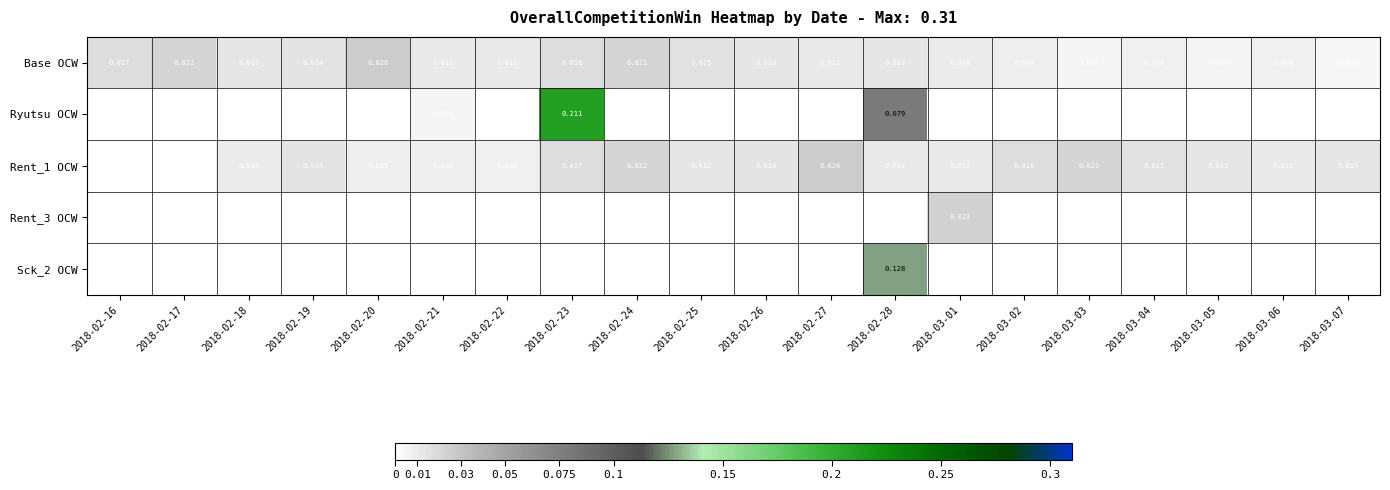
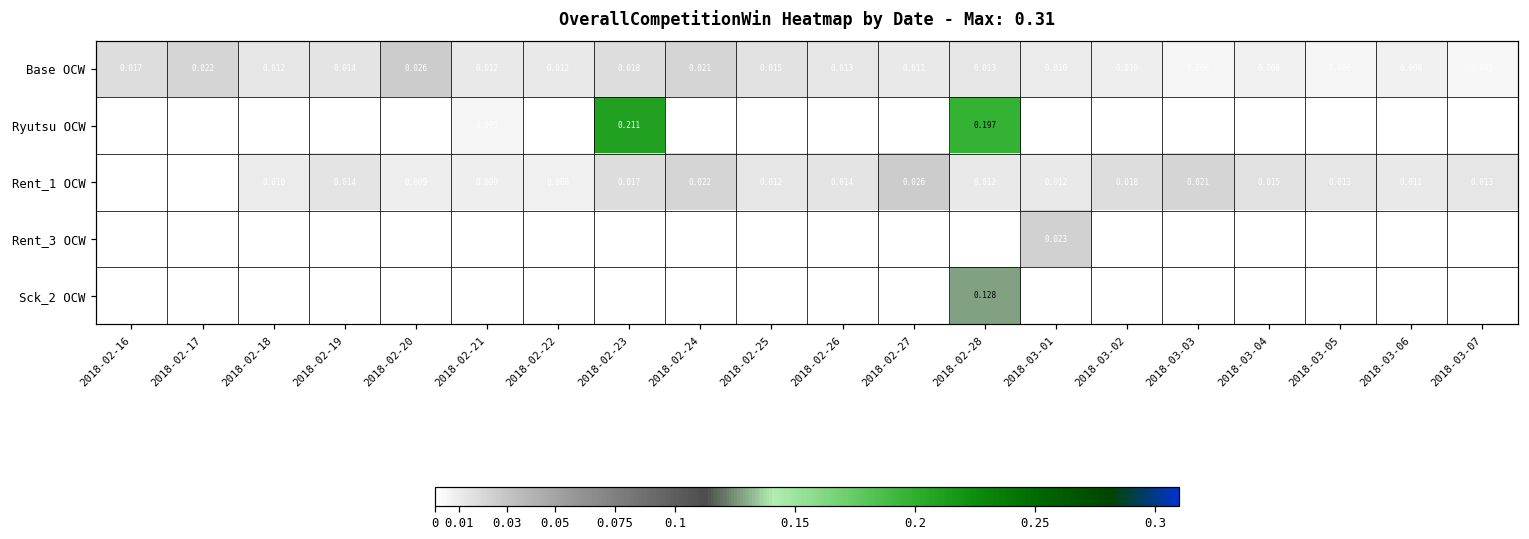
  {
    "Ryutsu OCW": {
      "2018-02-23": 0.211,
-     "2018-02-28": 0.079
+     "2018-02-28": 0.197
    },
    "Sck_2 OCW": {
      "2018-02-28": 0.128
    }
  }
